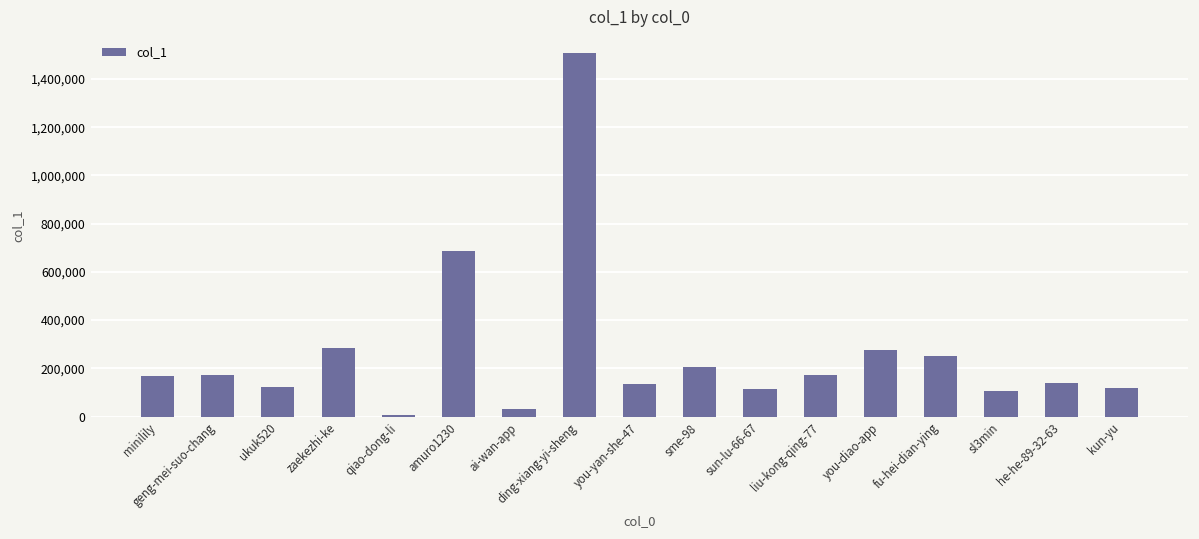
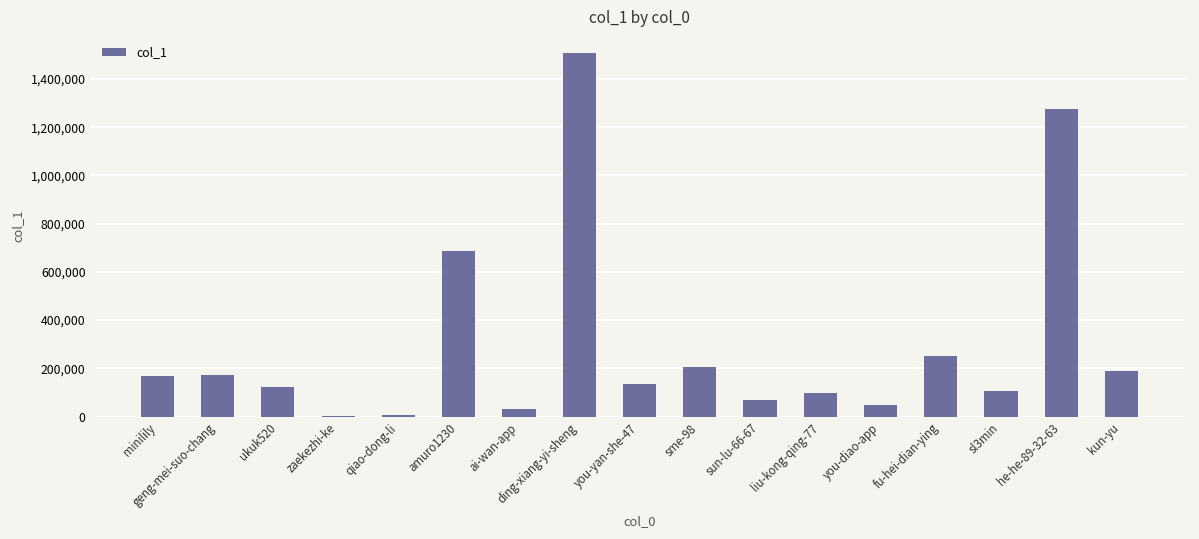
  {
    "minilily": "170,000",
    "geng-mei-suo-chang": "170,000",
    "ukuk520": "120,000",
-   "zaekezhi-ke": "290,000",
+   "zaekezhi-ke": "0",
    "amuro1230": "690,000",
    "ai-wan-app": "30,000",
    "ding-xiang-yi-sheng": "1,510,000",
    "you-yan-she-47": "130,000",
    "sme-98": "210,000",
-   "sun-lu-66-67": "120,000",
-   "liu-kong-qing-77": "170,000",
-   "you-diao-app": "280,000",
+   "sun-lu-66-67": "70,000",
+   "liu-kong-qing-77": "100,000",
+   "you-diao-app": "50,000",
    "fu-hei-dian-ying": "250,000",
    "sl3min": "100,000",
-   "he-he-89-32-63": "140,000",
-   "kun-yu": "120,000"
+   "he-he-89-32-63": "1,280,000",
+   "kun-yu": "190,000"
  }
